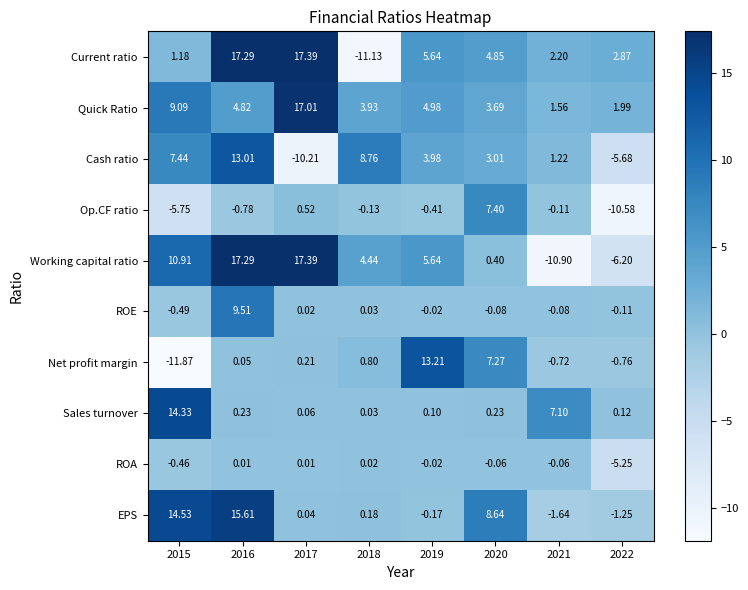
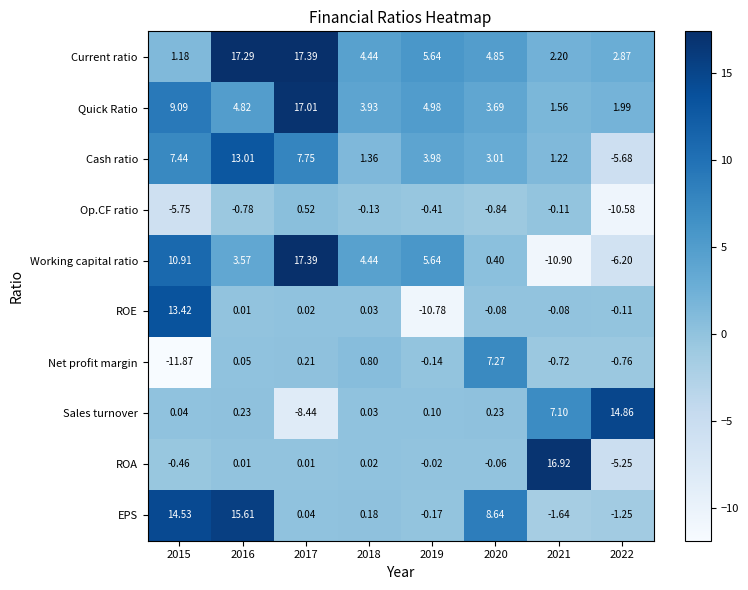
  {
    "Current ratio": {
      "2015": 1.18,
      "2016": 17.29,
      "2017": 17.39,
-     "2018": -11.13,
+     "2018": 4.44,
      "2019": 5.64,
      "2020": 4.85,
      "2021": 2.20,
      "2022": 2.87
    },
    "Quick Ratio": {
      "2015": 9.09,
      "2016": 4.82,
      "2017": 17.01,
      "2018": 3.93,
      "2019": 4.98,
      "2020": 3.69,
      "2021": 1.56,
      "2022": 1.99
    },
    "Cash ratio": {
      "2015": 7.44,
      "2016": 13.01,
-     "2017": -10.21,
-     "2018": 8.76,
+     "2017": 7.75,
+     "2018": 1.36,
      "2019": 3.98,
      "2020": 3.01,
      "2021": 1.22,
      "2022": -5.68
    },
    "Op.CF ratio": {
      "2015": -5.75,
      "2016": -0.78,
      "2017": 0.52,
      "2018": -0.13,
      "2019": -0.41,
-     "2020": 7.40,
+     "2020": -0.84,
      "2021": -0.11,
      "2022": -10.58
    },
    "Working capital ratio": {
      "2015": 10.91,
-     "2016": 17.29,
+     "2016": 3.57,
      "2017": 17.39,
      "2018": 4.44,
      "2019": 5.64,
      "2020": 0.40,
      "2021": -10.90,
      "2022": -6.20
    },
    "ROE": {
-     "2015": -0.49,
-     "2016": 9.51,
+     "2015": 13.42,
+     "2016": 0.01,
      "2017": 0.02,
      "2018": 0.03,
-     "2019": -0.02,
+     "2019": -10.78,
      "2020": -0.08,
      "2021": -0.08,
      "2022": -0.11
    },
    "Net profit margin": {
      "2015": -11.87,
      "2016": 0.05,
      "2017": 0.21,
      "2018": 0.80,
-     "2019": 13.21,
+     "2019": -0.14,
      "2020": 7.27,
      "2021": -0.72,
      "2022": -0.76
    },
    "Sales turnover": {
-     "2015": 14.33,
+     "2015": 0.04,
      "2016": 0.23,
-     "2017": 0.06,
+     "2017": -8.44,
      "2018": 0.03,
      "2019": 0.10,
      "2020": 0.23,
      "2021": 7.10,
-     "2022": 0.12
+     "2022": 14.86
    },
    "ROA": {
      "2015": -0.46,
      "2016": 0.01,
      "2017": 0.01,
      "2018": 0.02,
      "2019": -0.02,
      "2020": -0.06,
-     "2021": -0.06,
+     "2021": 16.92,
      "2022": -5.25
    },
    "EPS": {
      "2015": 14.53,
      "2016": 15.61,
      "2017": 0.04,
      "2018": 0.18,
      "2019": -0.17,
      "2020": 8.64,
      "2021": -1.64,
      "2022": -1.25
    }
  }
